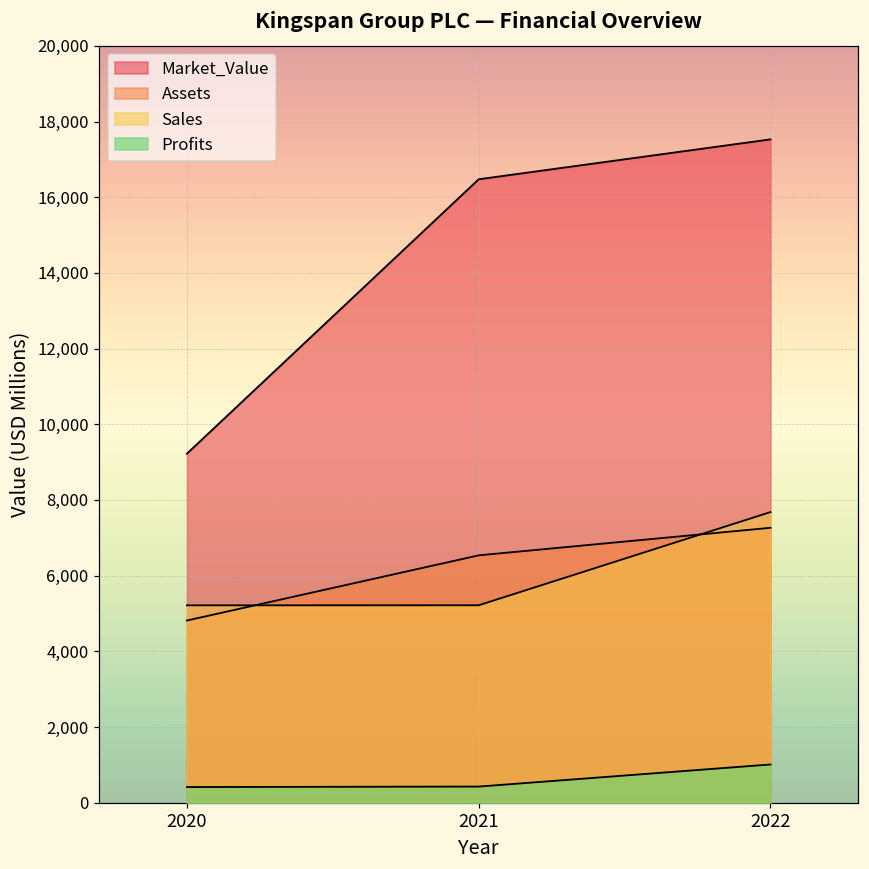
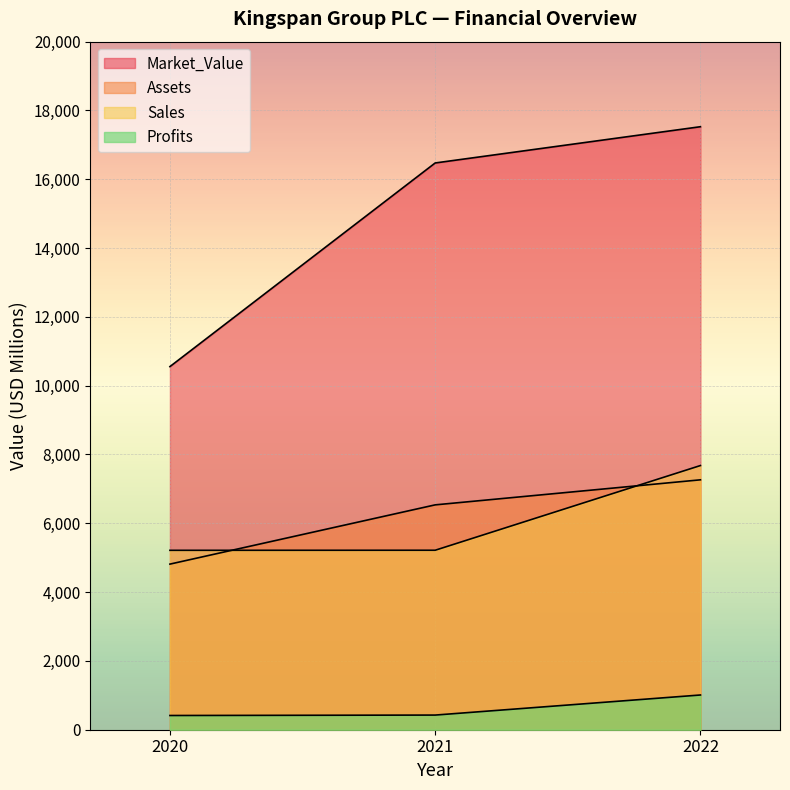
  {
    "Market_Value": {
-     "2020": "9,200",
+     "2020": "10,600",
      "2021": "16,500",
      "2022": "17,500"
    },
    "Profits": {
      "2020": "400",
      "2021": "400",
      "2022": "1,000"
    }
  }
